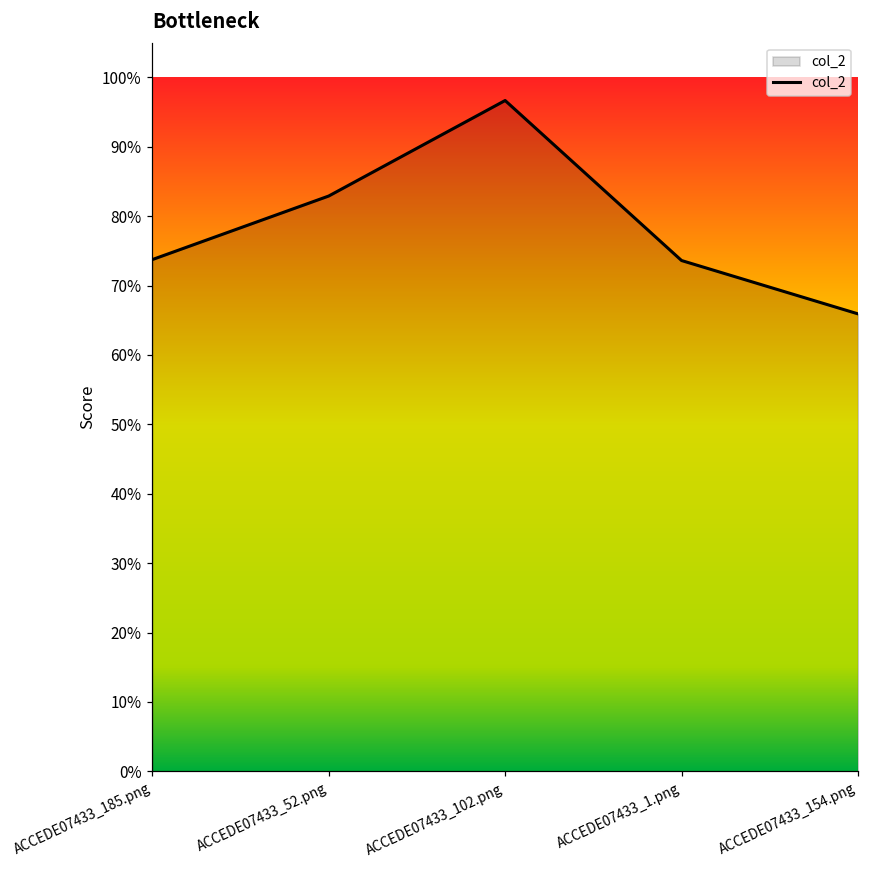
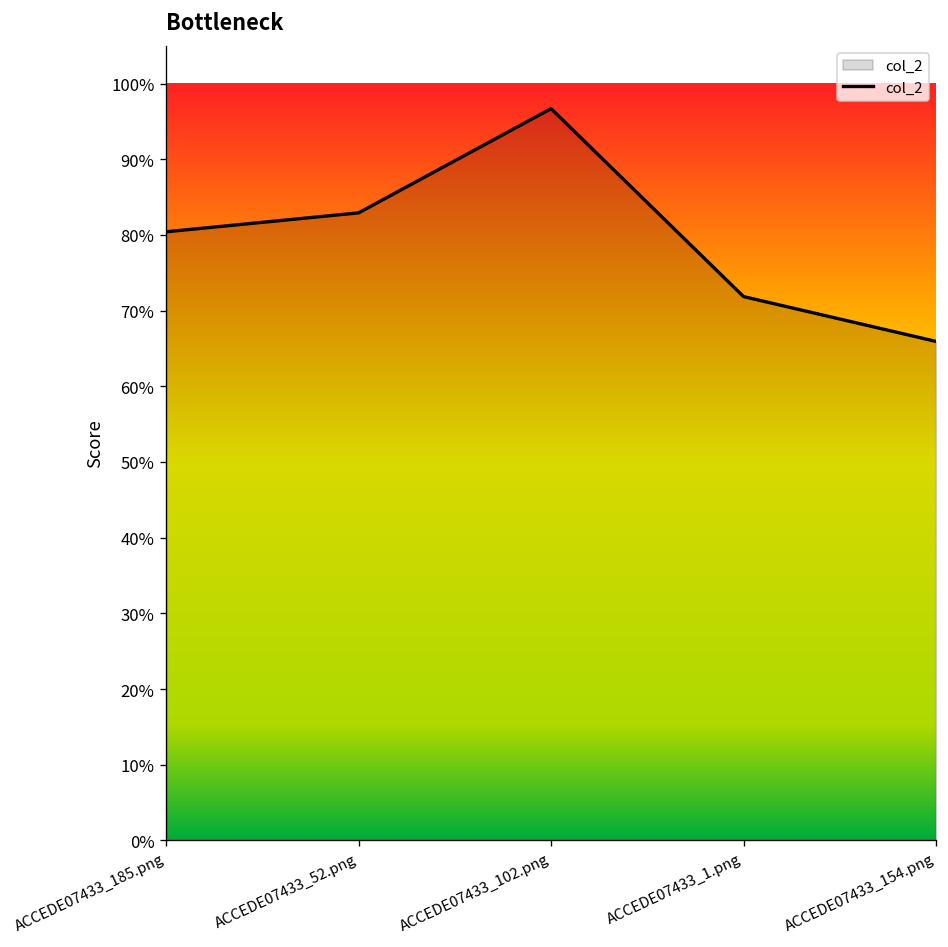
  {
-   "ACCEDE07433_185.png": "74%",
+   "ACCEDE07433_185.png": "80%",
    "ACCEDE07433_52.png": "83%",
    "ACCEDE07433_102.png": "97%",
-   "ACCEDE07433_1.png": "74%",
+   "ACCEDE07433_1.png": "72%",
    "ACCEDE07433_154.png": "66%"
  }
